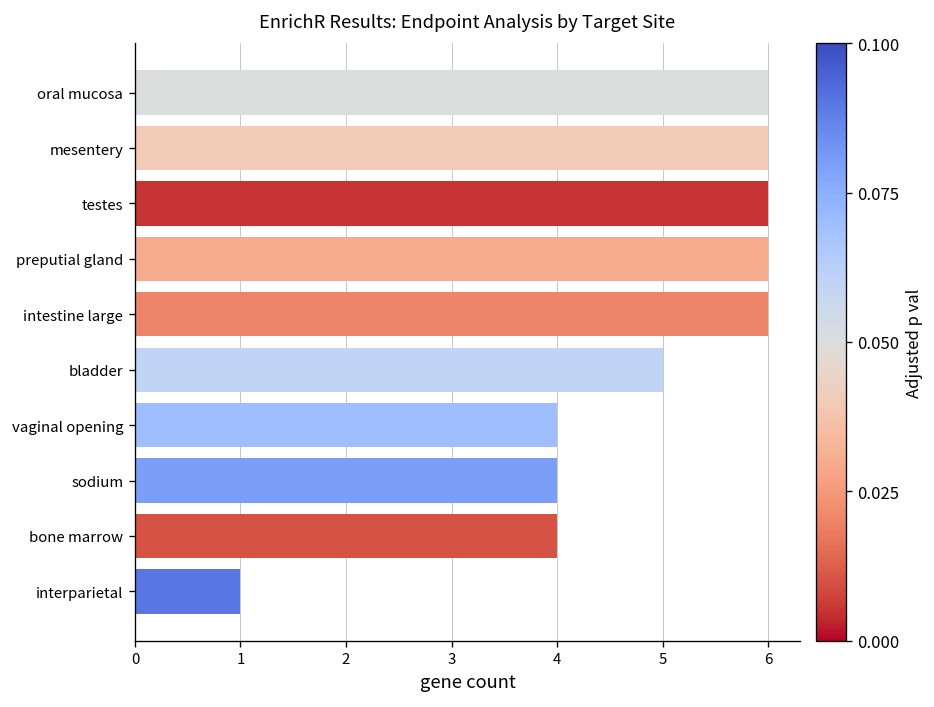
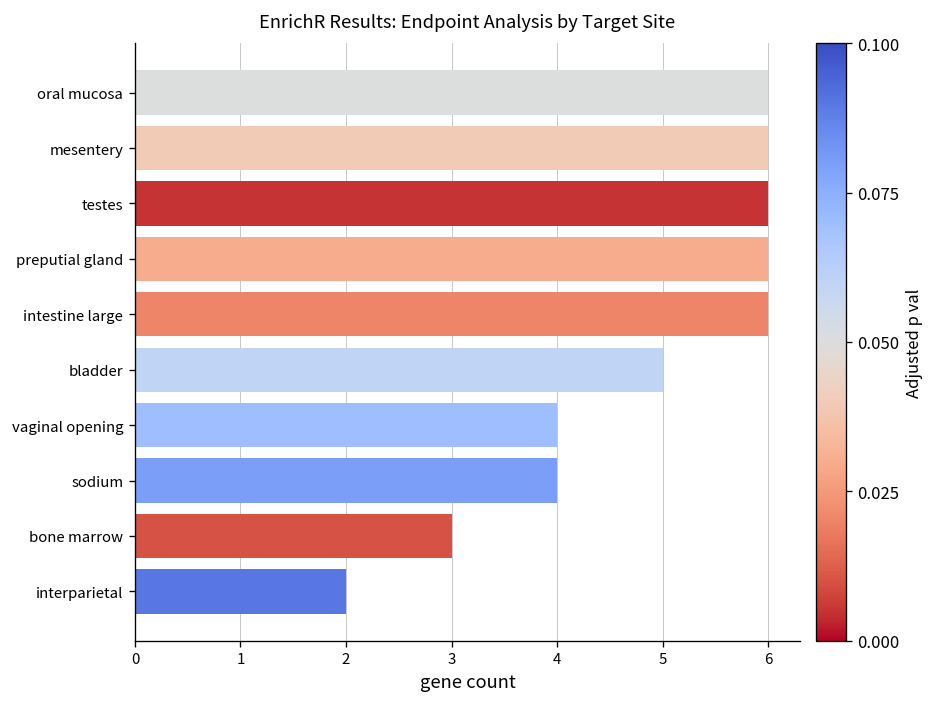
  {
    "oral mucosa": 6,
    "mesentery": 6,
    "testes": 6,
    "preputial gland": 6,
    "intestine large": 6,
    "bladder": 5,
    "vaginal opening": 4,
    "sodium": 4,
-   "bone marrow": 4,
-   "interparietal": 1
+   "bone marrow": 3,
+   "interparietal": 2
  }
